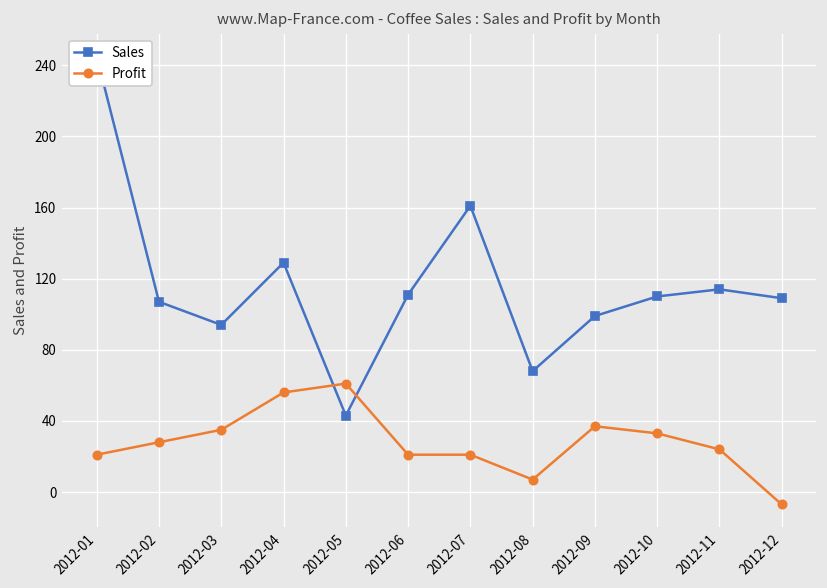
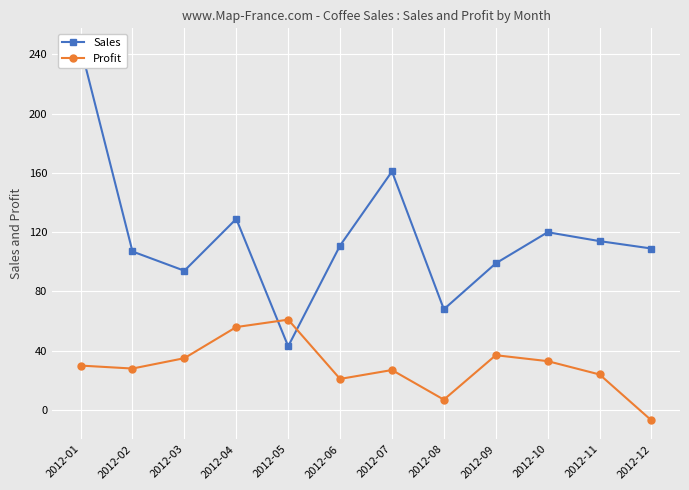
  {
    "Sales": {
      "2012-02": 107,
      "2012-03": 94,
      "2012-04": 129,
      "2012-05": 43,
      "2012-06": 111,
      "2012-07": 161,
      "2012-08": 68,
      "2012-09": 99,
-     "2012-10": 110,
+     "2012-10": 120,
      "2012-11": 114,
      "2012-12": 109
    },
    "Profit": {
-     "2012-01": 21,
+     "2012-01": 30,
      "2012-02": 28,
      "2012-03": 35,
      "2012-04": 56,
      "2012-05": 61,
      "2012-06": 21,
-     "2012-07": 21,
+     "2012-07": 27,
      "2012-08": 7,
      "2012-09": 37,
      "2012-10": 33,
      "2012-11": 24,
      "2012-12": -7
    }
  }
